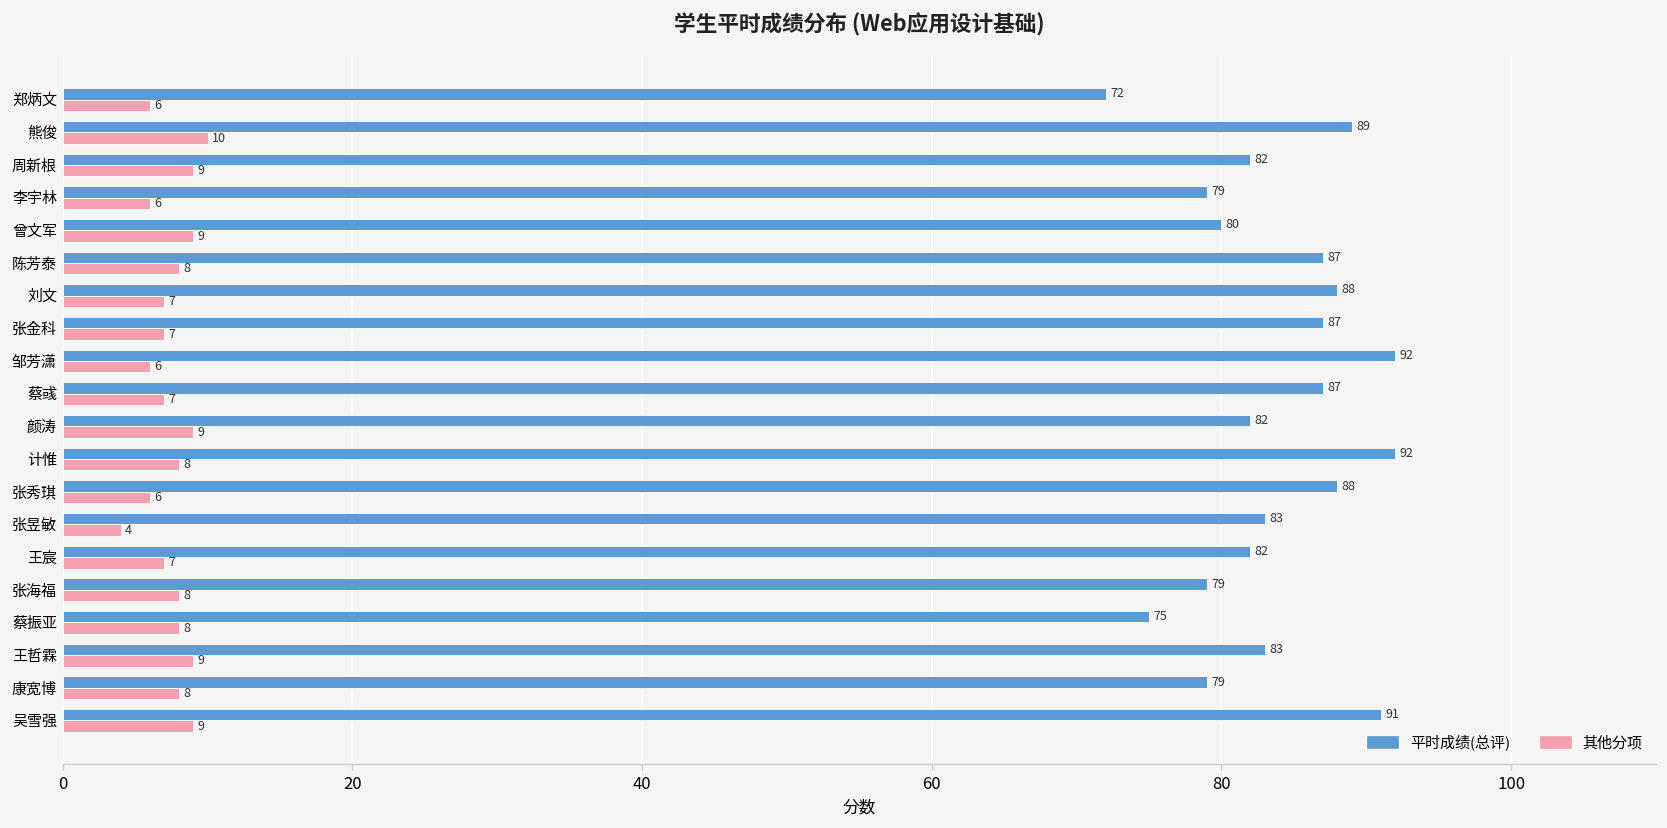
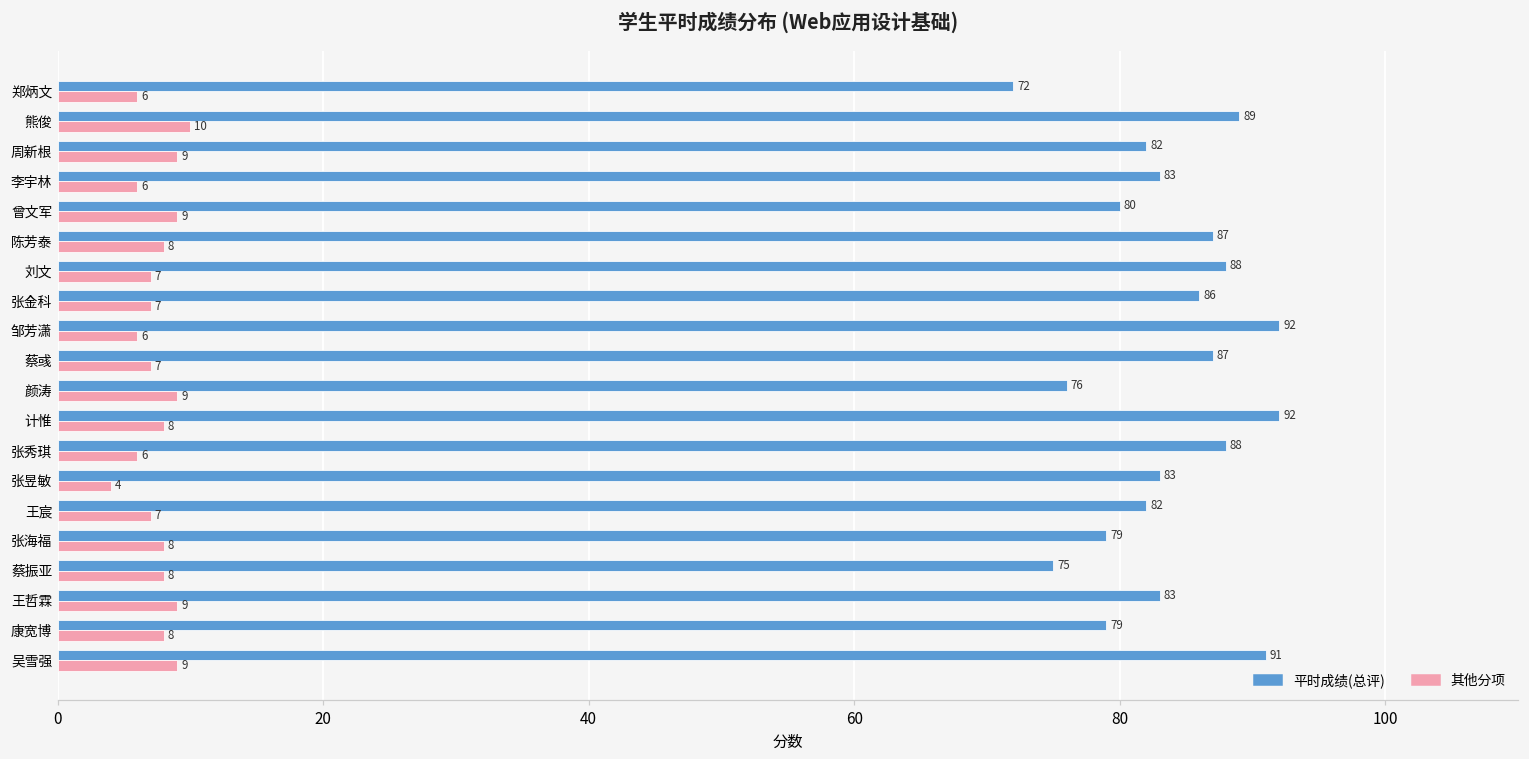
  {
    "平时成绩(总评)": {
      "郑炳文": 72,
      "熊俊": 89,
      "周新根": 82,
-     "李宇林": 79,
+     "李宇林": 83,
      "曾文军": 80,
      "陈芳泰": 87,
      "刘文": 88,
-     "张金科": 87,
+     "张金科": 86,
      "邹芳潇": 92,
      "蔡彧": 87,
-     "颜涛": 82,
+     "颜涛": 76,
      "计惟": 92,
      "张秀琪": 88,
      "张昱敏": 83,
      "王宸": 82,
      "张海福": 79,
      "蔡振亚": 75,
      "王哲霖": 83,
      "康宽博": 79,
      "吴雪强": 91
    },
    "其他分项": {
      "郑炳文": 6,
      "熊俊": 10,
      "周新根": 9,
      "李宇林": 6,
      "曾文军": 9,
      "陈芳泰": 8,
      "刘文": 7,
      "张金科": 7,
      "邹芳潇": 6,
      "蔡彧": 7,
      "颜涛": 9,
      "计惟": 8,
      "张秀琪": 6,
      "张昱敏": 4,
      "王宸": 7,
      "张海福": 8,
      "蔡振亚": 8,
      "王哲霖": 9,
      "康宽博": 8,
      "吴雪强": 9
    }
  }
